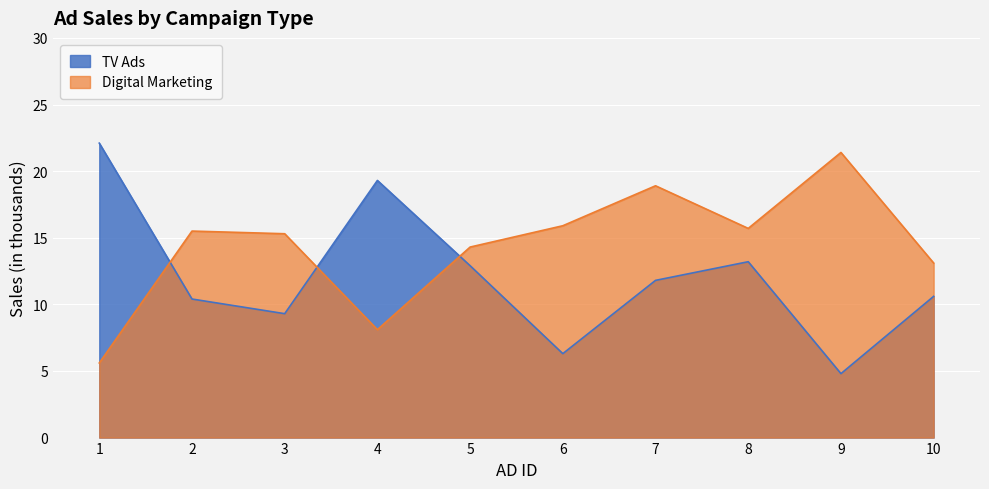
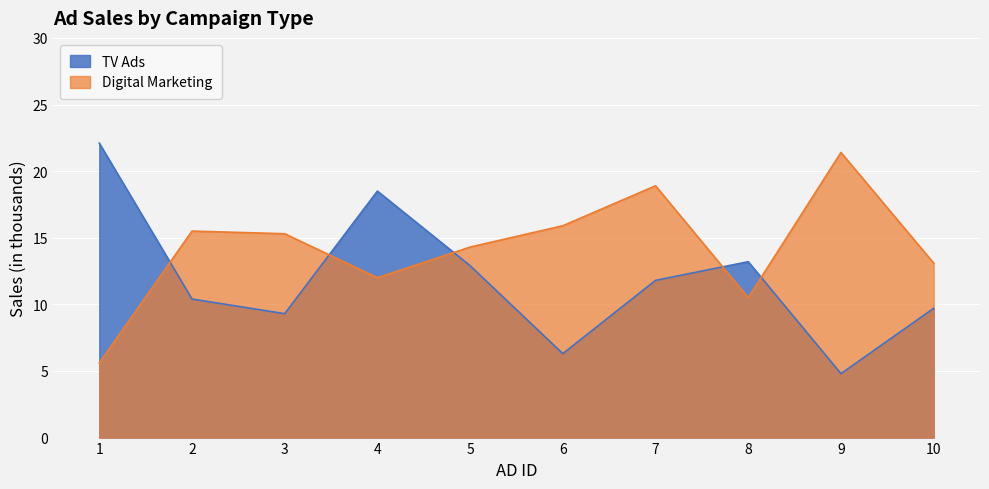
  {
    "TV Ads": {
      "1": 22.1,
      "2": 10.4,
      "3": 9.3,
-     "4": 19.3,
+     "4": 18.5,
      "5": 12.9,
      "6": 6.3,
      "7": 11.8,
      "8": 13.2,
      "9": 4.8,
-     "10": 10.6
+     "10": 9.7
    },
    "Digital Marketing": {
      "1": 5.6,
      "2": 15.5,
      "3": 15.3,
-     "4": 8.1,
+     "4": 12.0,
      "5": 14.3,
      "6": 15.9,
      "7": 18.9,
-     "8": 15.7,
+     "8": 10.5,
      "9": 21.4,
      "10": 13.1
    }
  }
